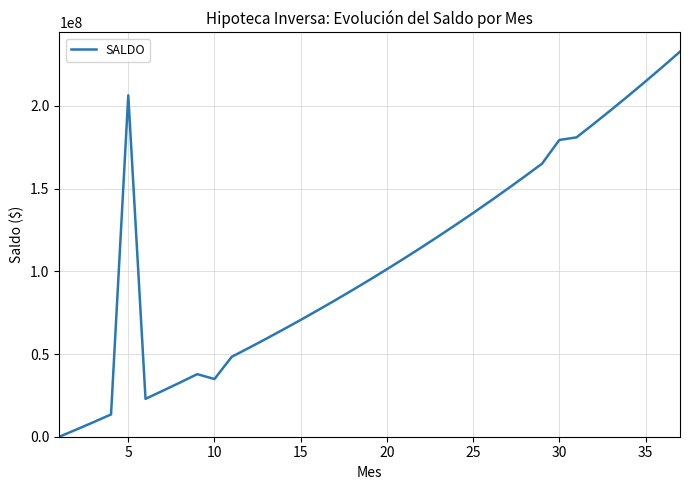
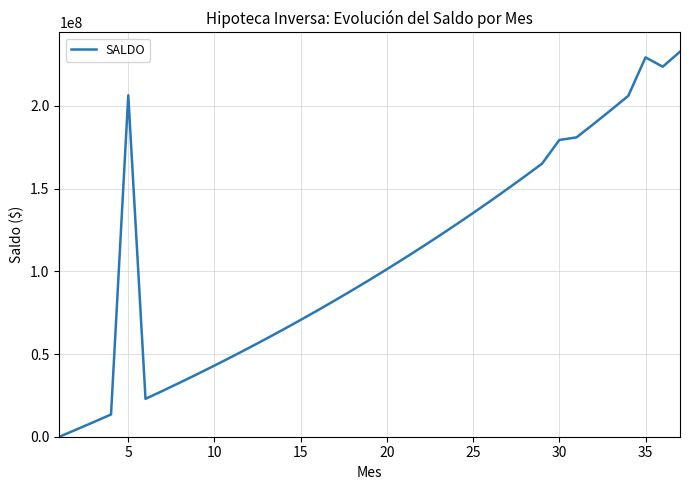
  {
    "5": 206000000,
-   "10": 35000000,
+   "10": 43000000,
    "15": 71000000,
    "20": 101000000,
    "25": 135000000,
    "30": 179000000,
-   "35": 215000000
+   "35": 229000000
  }
